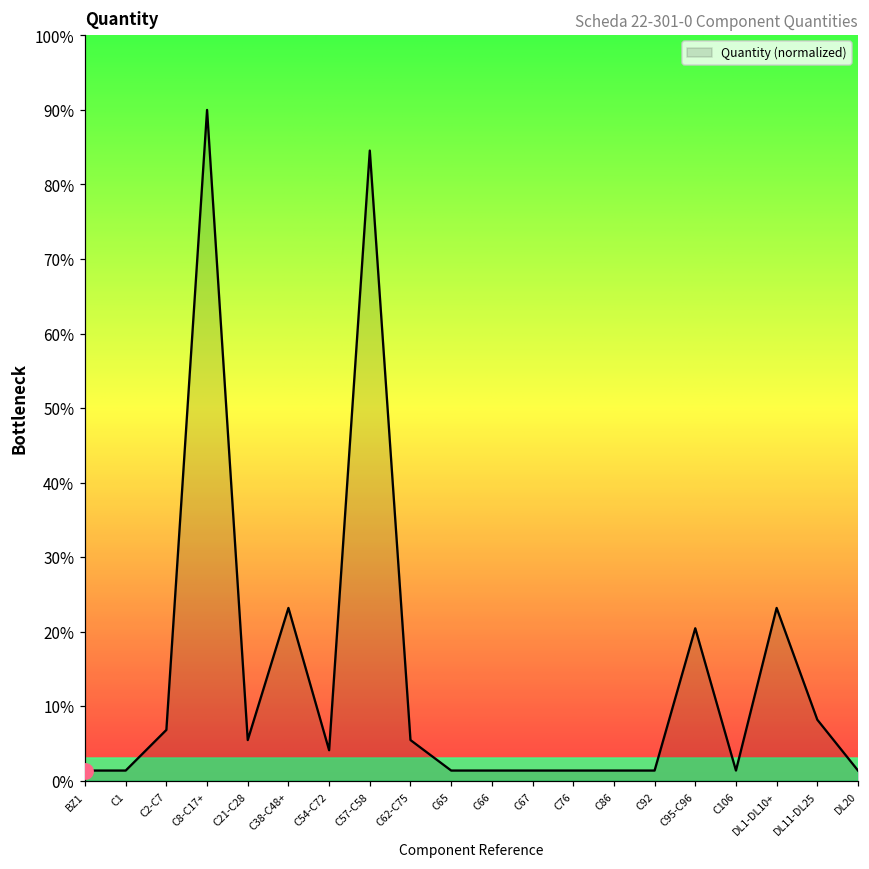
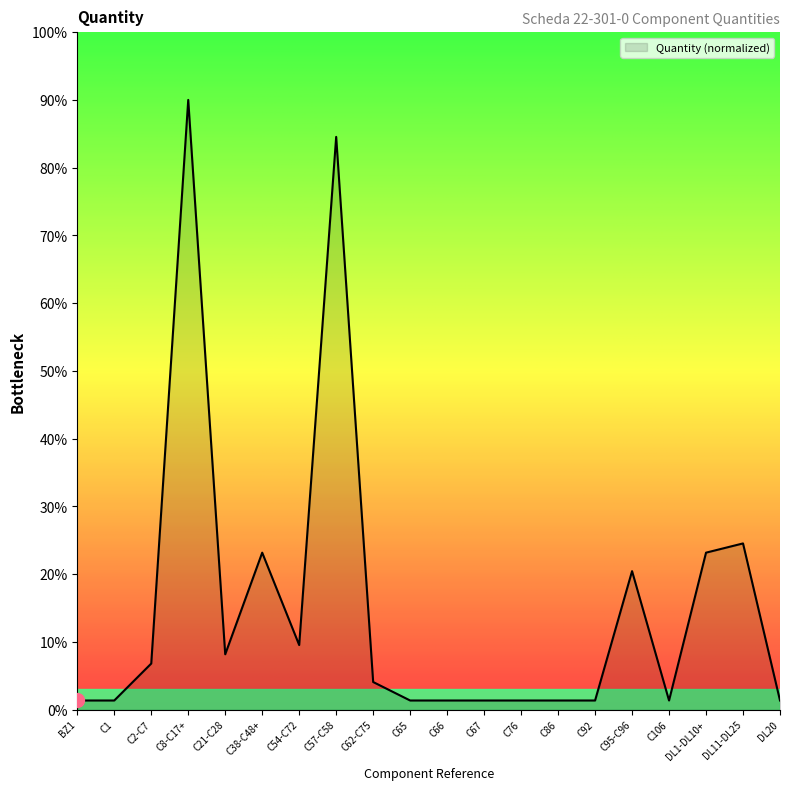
  {
    "Quantity (normalized)": {
      "C2-C7": "7%",
      "C8-C17+": "90%",
-     "C21-C28": "5%",
+     "C21-C28": "8%",
      "C38-C48+": "23%",
-     "C54-C72": "4%",
+     "C54-C72": "10%",
      "C57-C58": "85%",
-     "C62-C75": "5%",
+     "C62-C75": "4%",
      "C95-C96": "20%",
      "DL1-DL10+": "23%",
-     "DL11-DL25": "8%"
+     "DL11-DL25": "25%"
    }
  }
